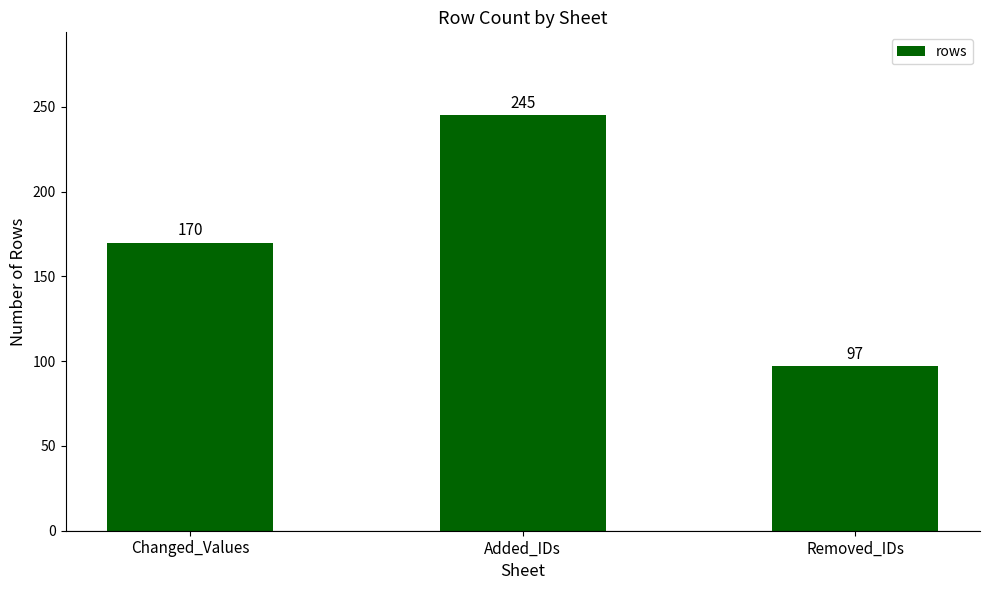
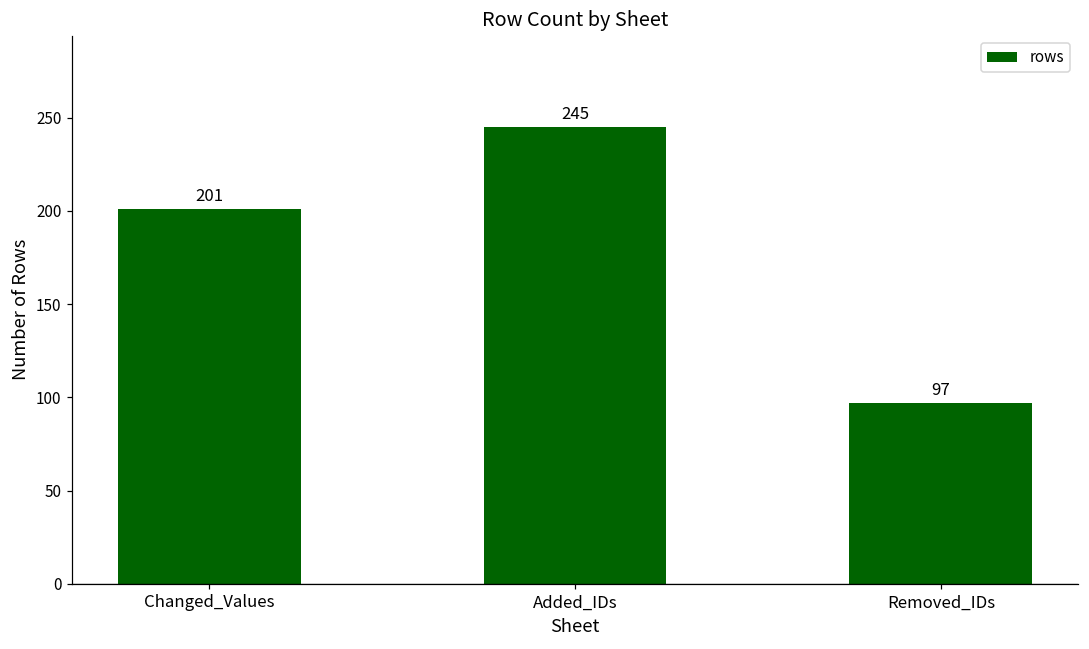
  {
-   "Changed_Values": 170,
+   "Changed_Values": 201,
    "Added_IDs": 245,
    "Removed_IDs": 97
  }
